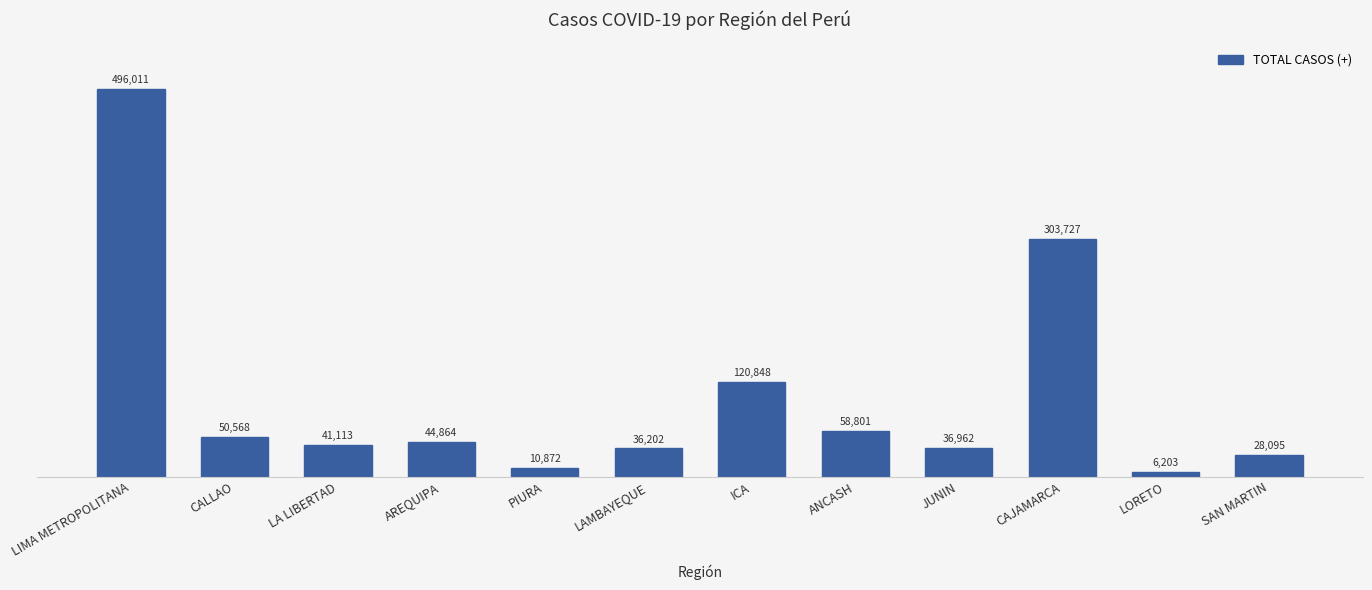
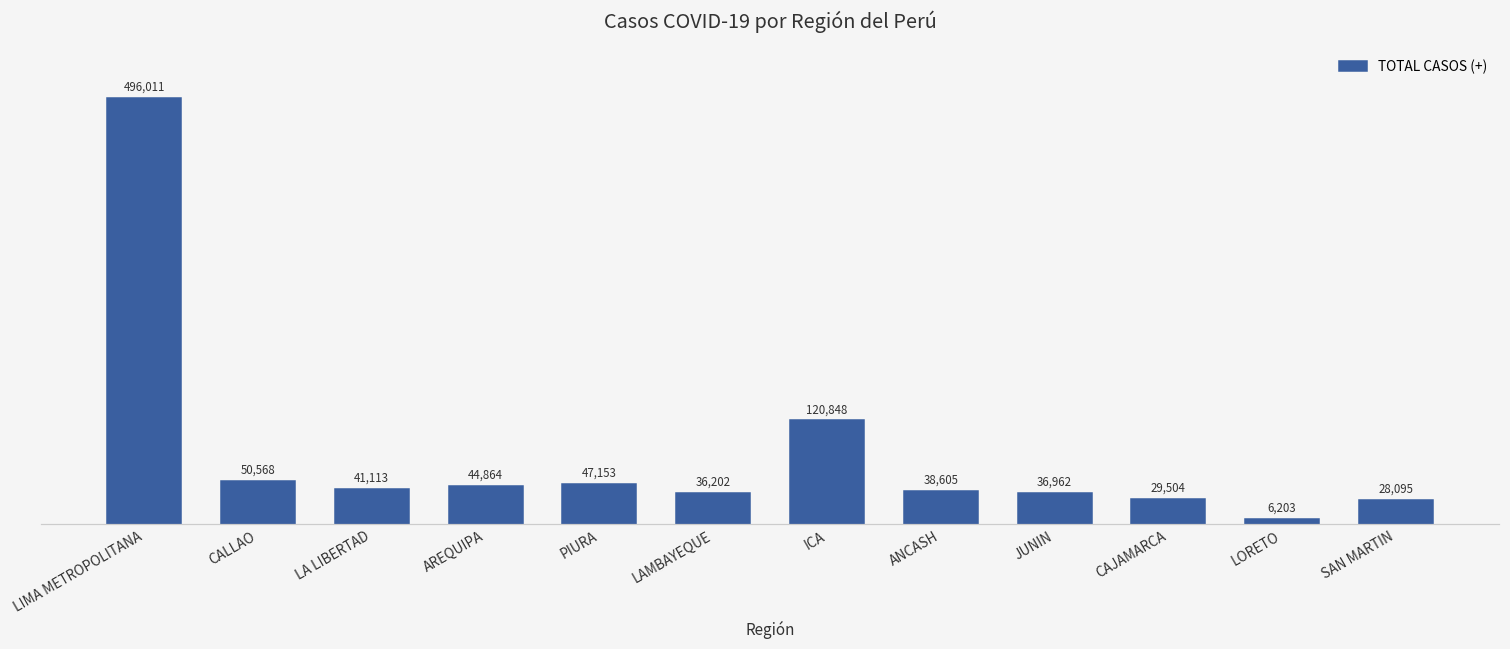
  {
    "LIMA METROPOLITANA": "496,011",
    "CALLAO": "50,568",
    "LA LIBERTAD": "41,113",
    "AREQUIPA": "44,864",
-   "PIURA": "10,872",
+   "PIURA": "47,153",
    "LAMBAYEQUE": "36,202",
    "ICA": "120,848",
-   "ANCASH": "58,801",
+   "ANCASH": "38,605",
    "JUNIN": "36,962",
-   "CAJAMARCA": "303,727",
+   "CAJAMARCA": "29,504",
    "LORETO": "6,203",
    "SAN MARTIN": "28,095"
  }
